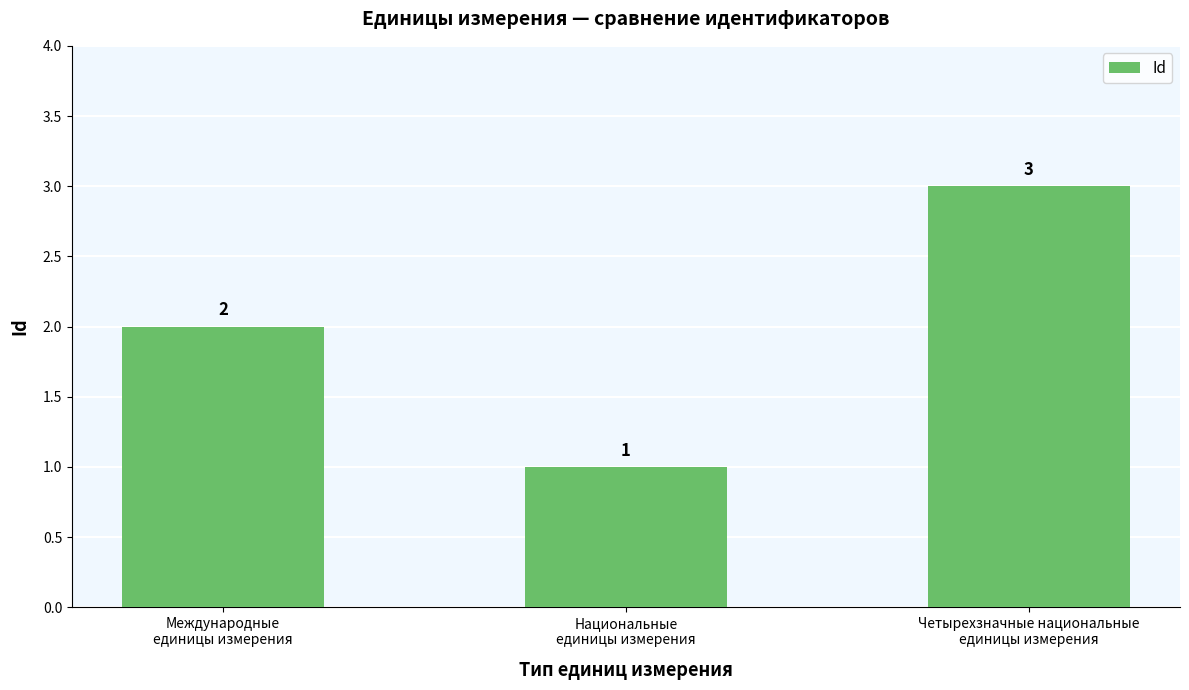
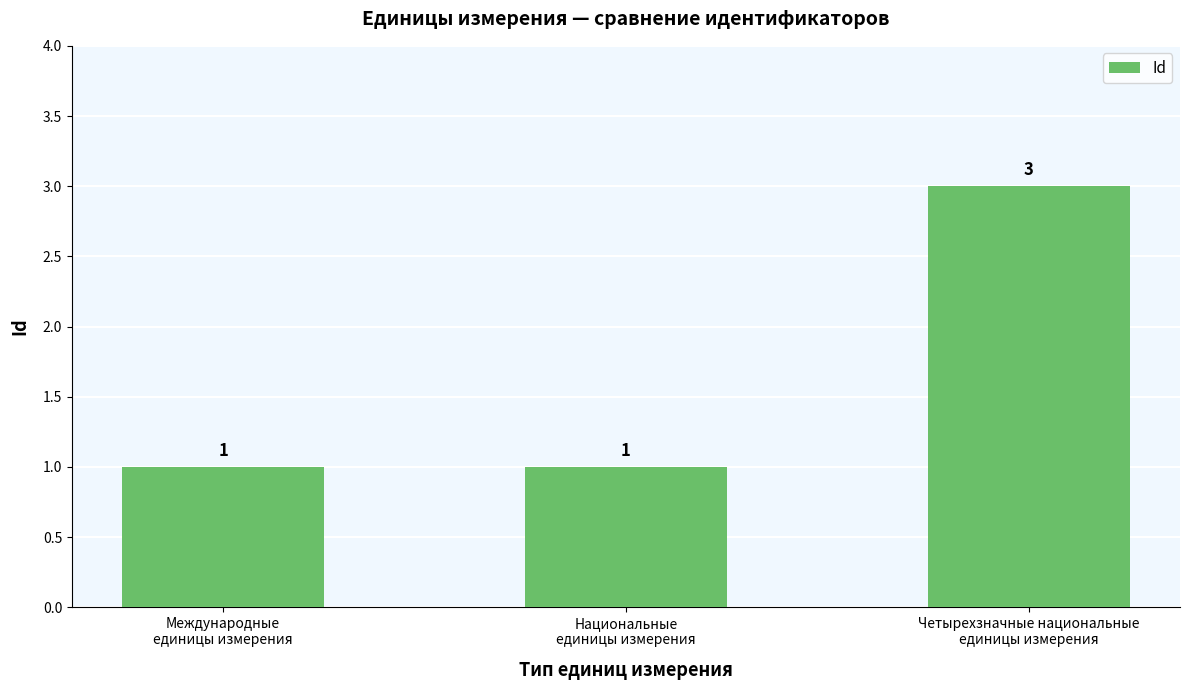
  {
-   "Международные единицы измерения": 2,
+   "Международные единицы измерения": 1,
    "Национальные единицы измерения": 1,
    "Четырехзначные национальные единицы измерения": 3
  }
